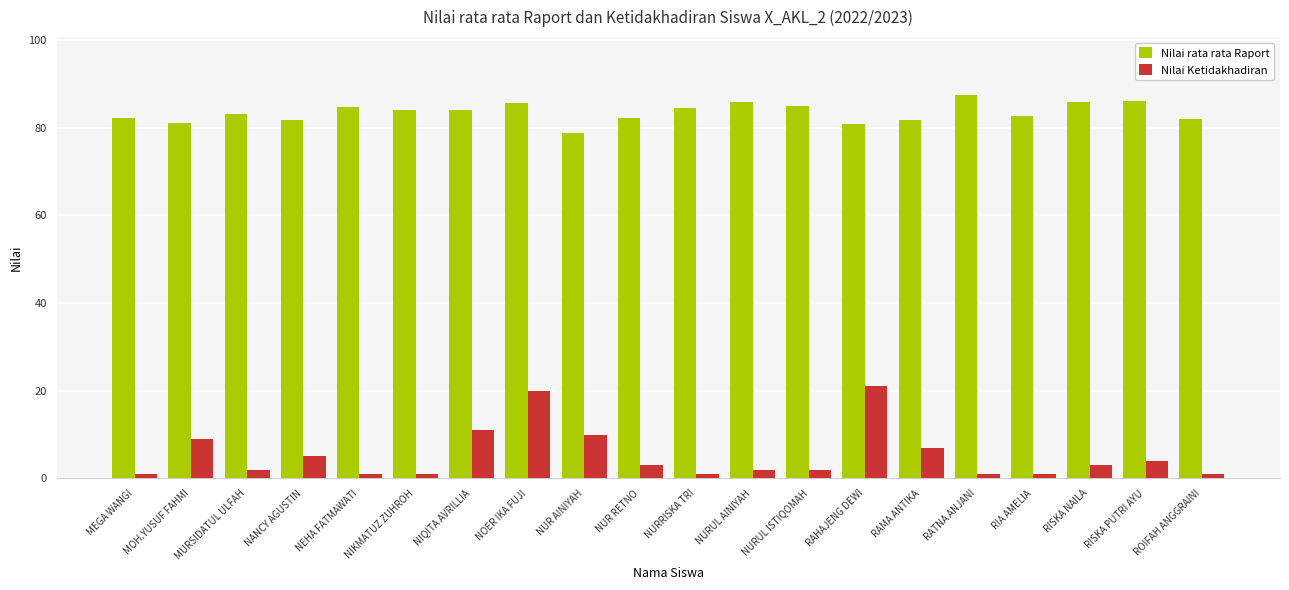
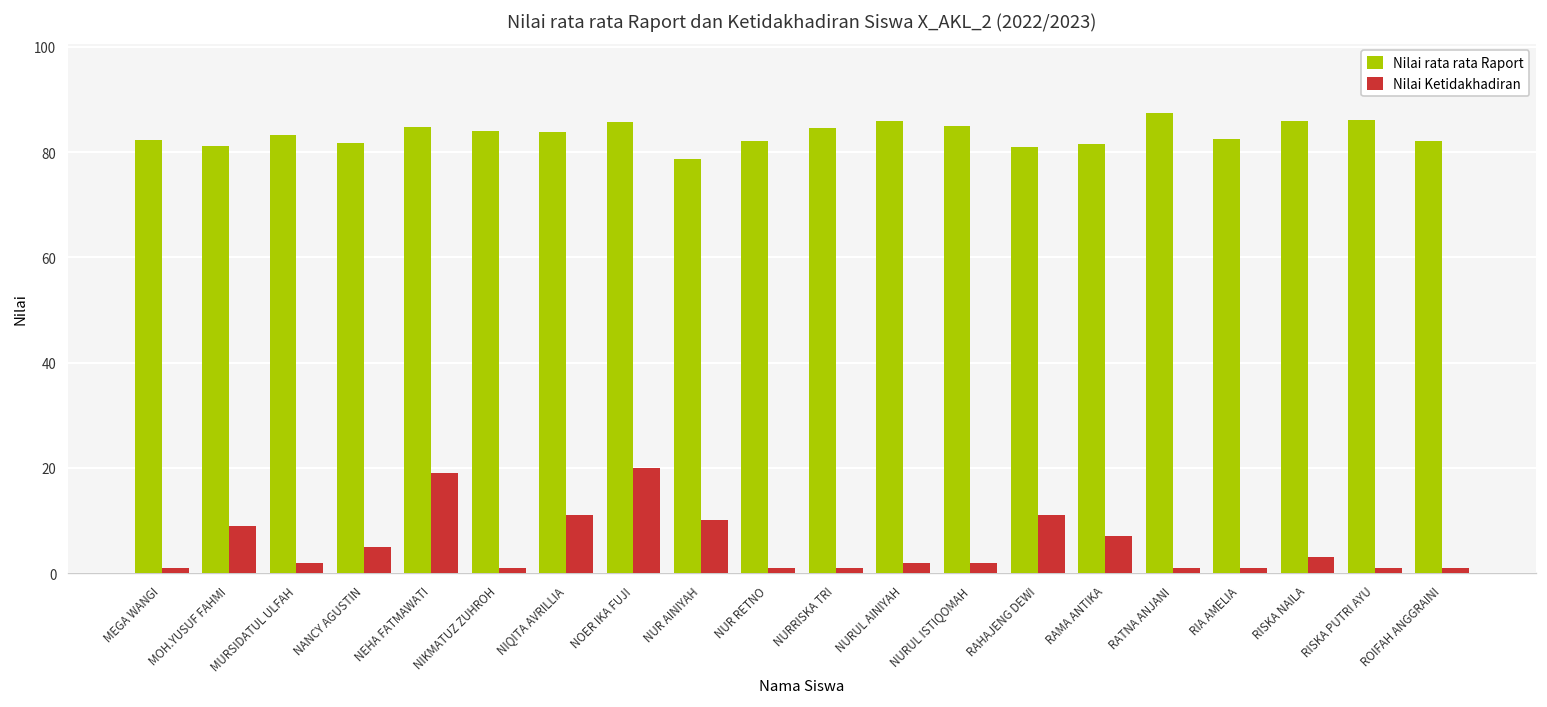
  {
    "Nilai rata rata Raport": {
      "MEGA WANGI": 82,
      "MOH.YUSUF FAHMI": 81,
      "MURSIDATUL ULFAH": 83,
      "NANCY AGUSTIN": 82,
      "NEHA FATMAWATI": 85,
      "NIKMATUZ ZUHROH": 84,
      "NIQITA AVRILLIA": 84,
      "NOER IKA FUJI": 86,
      "NUR AINIYAH": 79,
      "NUR RETNO": 82,
      "NURRISKA TRI": 85,
      "NURUL AINIYAH": 86,
      "NURUL ISTIQOMAH": 85,
      "RAHAJENG DEWI": 81,
      "RAMA ANTIKA": 82,
      "RATNA ANJANI": 88,
      "RIA AMELIA": 83,
      "RISKA NAILA": 86,
      "RISKA PUTRI AYU": 86,
      "ROIFAH ANGGRAINI": 82
    },
    "Nilai Ketidakhadiran": {
      "MEGA WANGI": 1,
      "MOH.YUSUF FAHMI": 9,
      "MURSIDATUL ULFAH": 2,
      "NANCY AGUSTIN": 5,
-     "NEHA FATMAWATI": 1,
+     "NEHA FATMAWATI": 19,
      "NIKMATUZ ZUHROH": 1,
      "NIQITA AVRILLIA": 11,
      "NOER IKA FUJI": 20,
      "NUR AINIYAH": 10,
-     "NUR RETNO": 3,
+     "NUR RETNO": 1,
      "NURRISKA TRI": 1,
      "NURUL AINIYAH": 2,
      "NURUL ISTIQOMAH": 2,
-     "RAHAJENG DEWI": 21,
+     "RAHAJENG DEWI": 11,
      "RAMA ANTIKA": 7,
      "RATNA ANJANI": 1,
      "RIA AMELIA": 1,
      "RISKA NAILA": 3,
-     "RISKA PUTRI AYU": 4,
+     "RISKA PUTRI AYU": 1,
      "ROIFAH ANGGRAINI": 1
    }
  }
